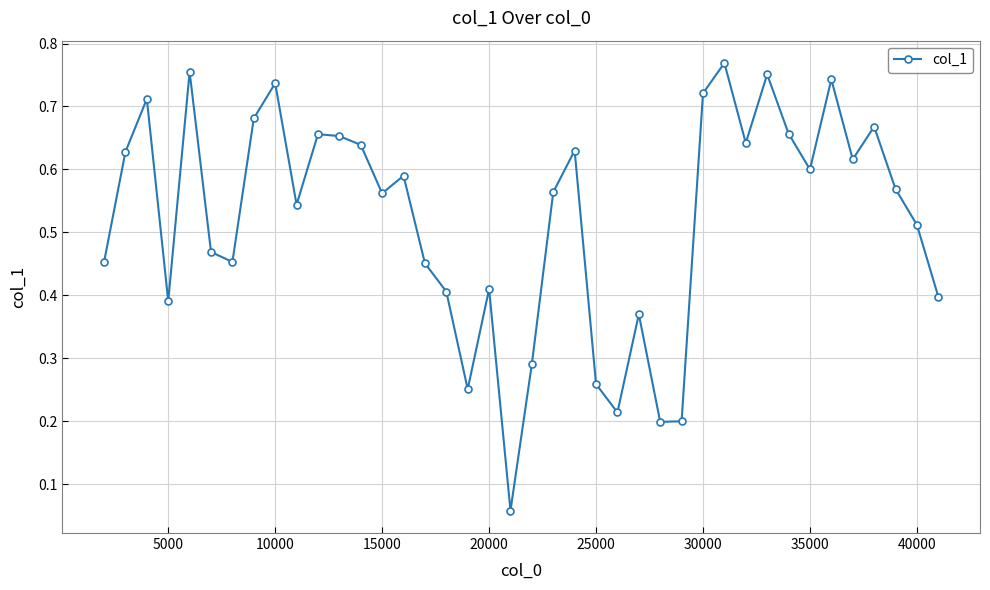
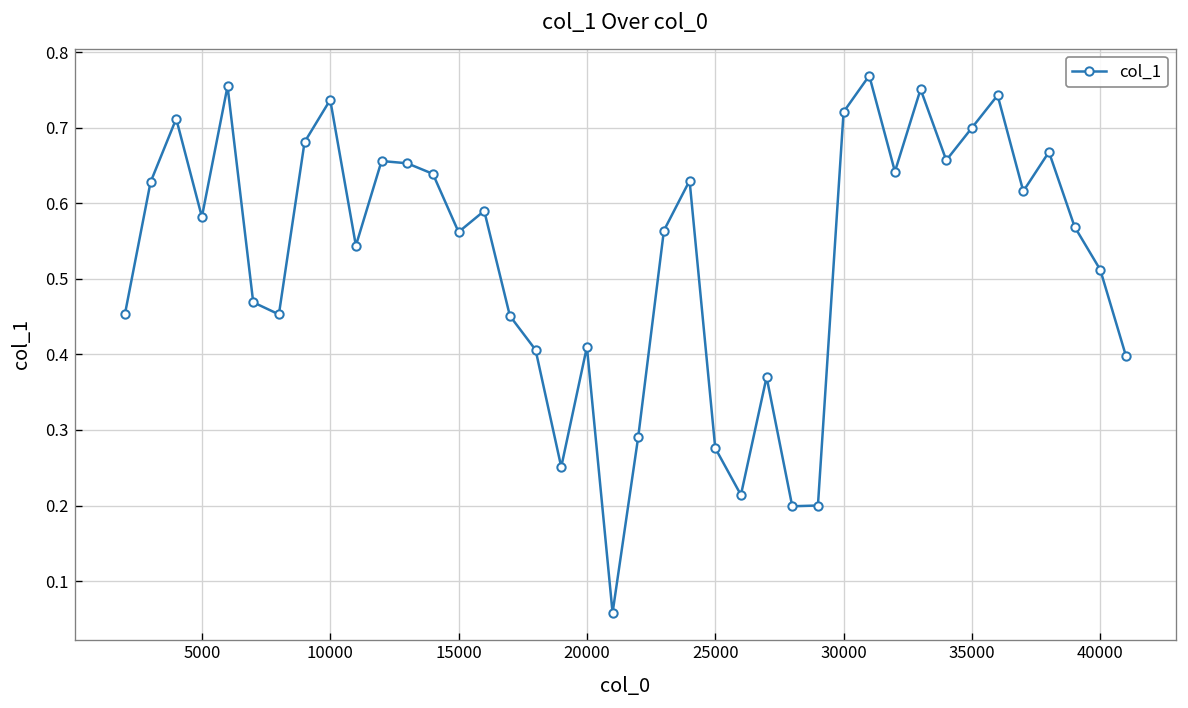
  {
-   "5000": 0.39,
+   "5000": 0.58,
    "10000": 0.74,
    "15000": 0.56,
    "20000": 0.41,
-   "25000": 0.26,
+   "25000": 0.28,
    "30000": 0.72,
-   "35000": 0.6,
+   "35000": 0.7,
    "40000": 0.51
  }
